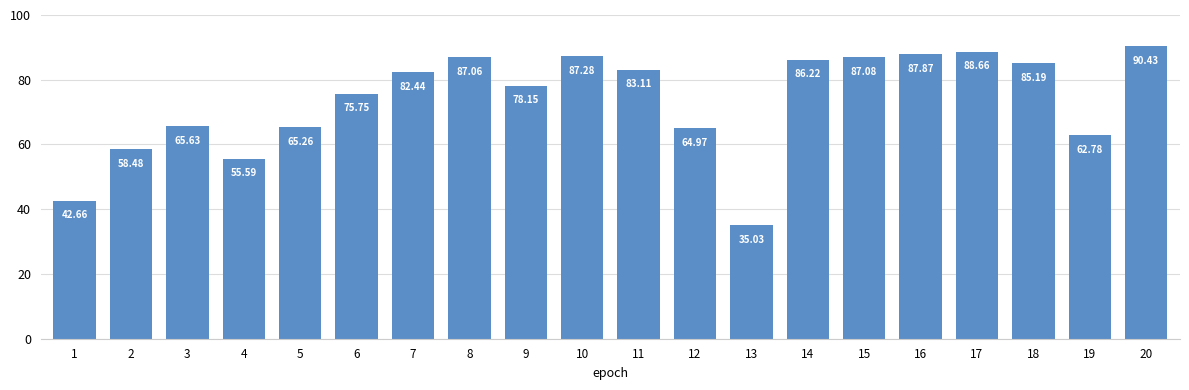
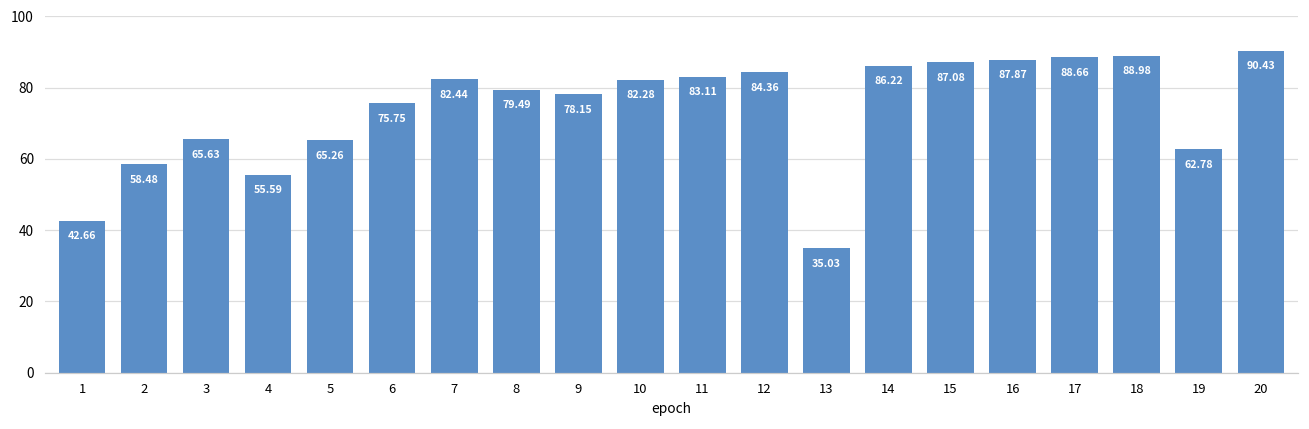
  {
    "1": 42.66,
    "2": 58.48,
    "3": 65.63,
    "4": 55.59,
    "5": 65.26,
    "6": 75.75,
    "7": 82.44,
-   "8": 87.06,
+   "8": 79.49,
    "9": 78.15,
-   "10": 87.28,
+   "10": 82.28,
    "11": 83.11,
-   "12": 64.97,
+   "12": 84.36,
    "13": 35.03,
    "14": 86.22,
    "15": 87.08,
    "16": 87.87,
    "17": 88.66,
-   "18": 85.19,
+   "18": 88.98,
    "19": 62.78,
    "20": 90.43
  }
